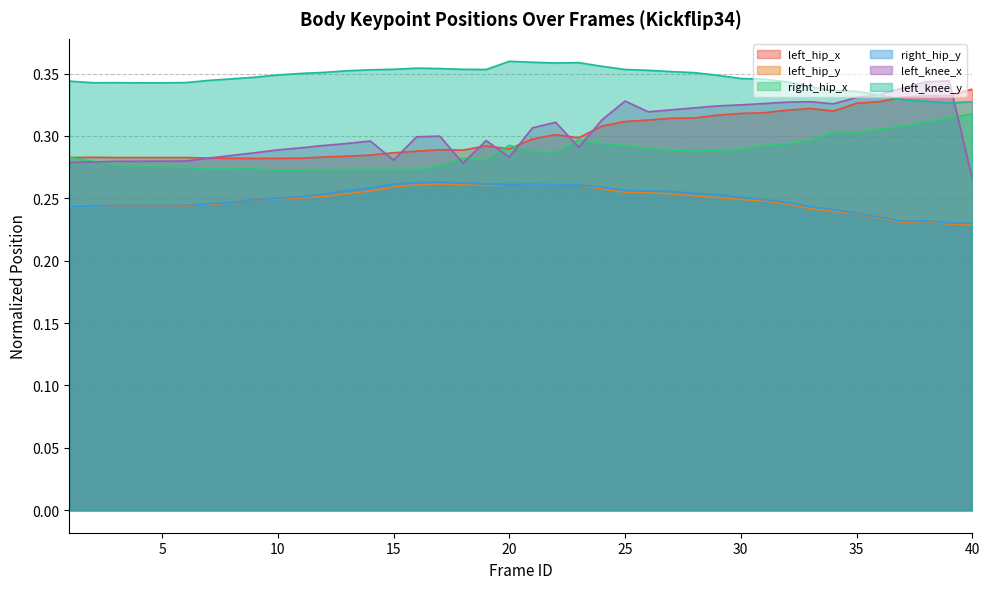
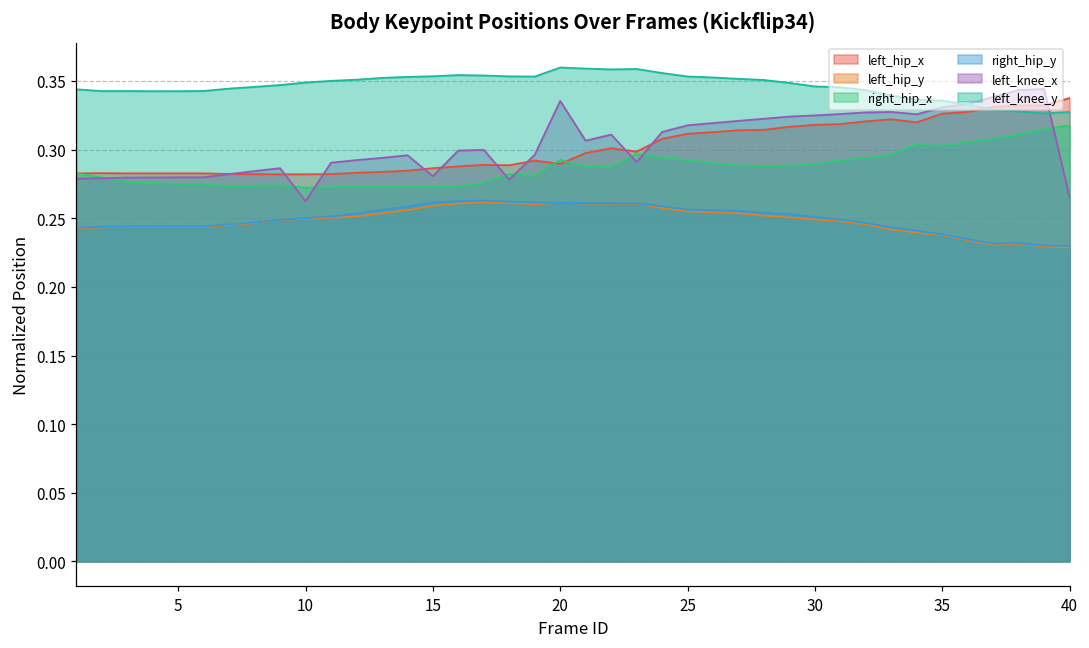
  {
    "left_knee_x": {
      "5": 0.280,
-     "10": 0.289,
+     "10": 0.262,
      "15": 0.281,
-     "20": 0.283,
-     "25": 0.328,
+     "20": 0.335,
+     "25": 0.318,
      "30": 0.325,
      "35": 0.331,
      "40": 0.266
    }
  }
